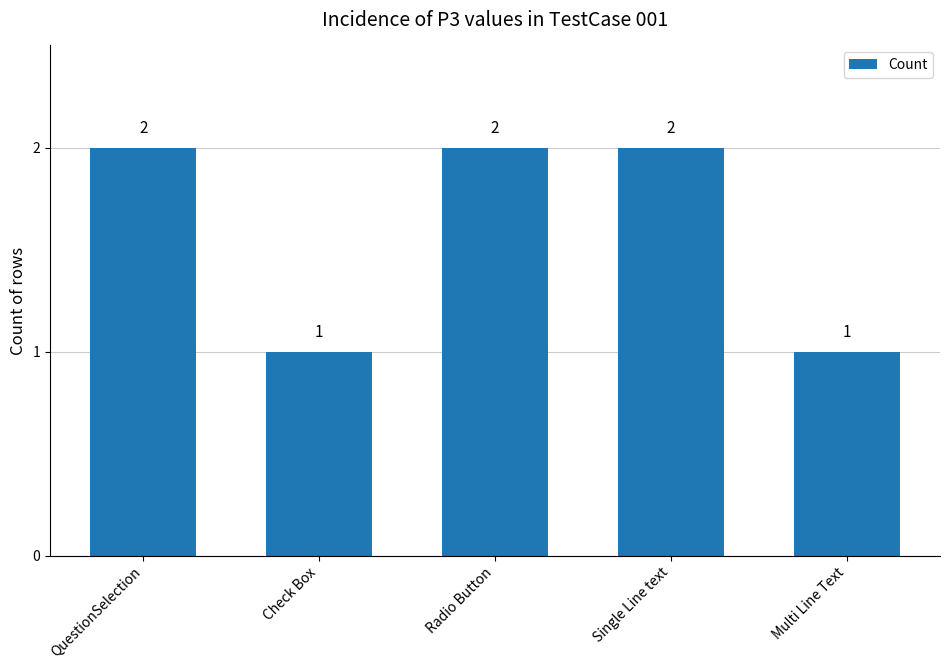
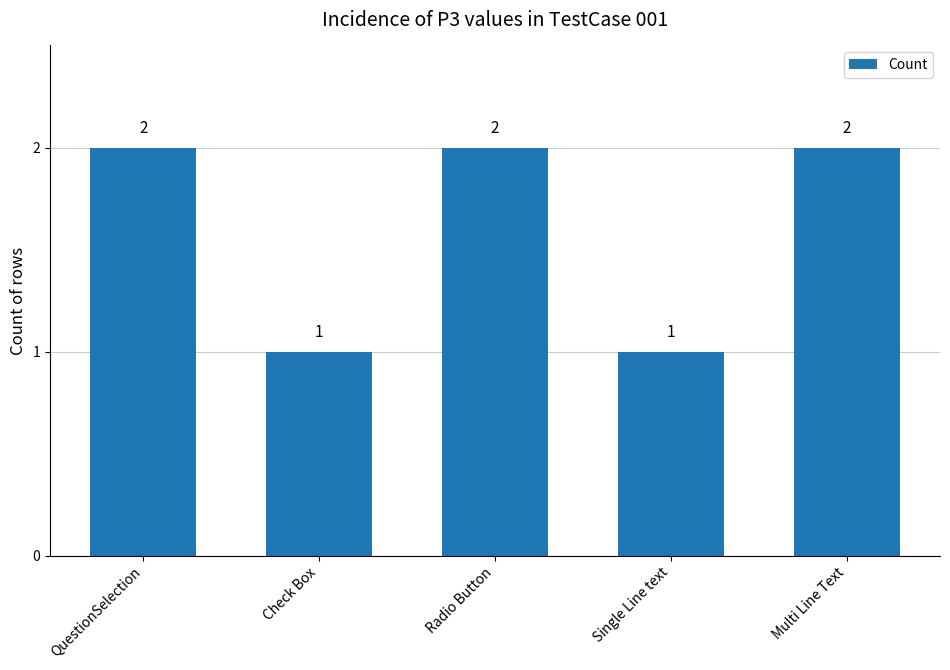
  {
    "QuestionSelection": 2,
    "Check Box": 1,
    "Radio Button": 2,
-   "Single Line text": 2,
-   "Multi Line Text": 1
+   "Single Line text": 1,
+   "Multi Line Text": 2
  }
